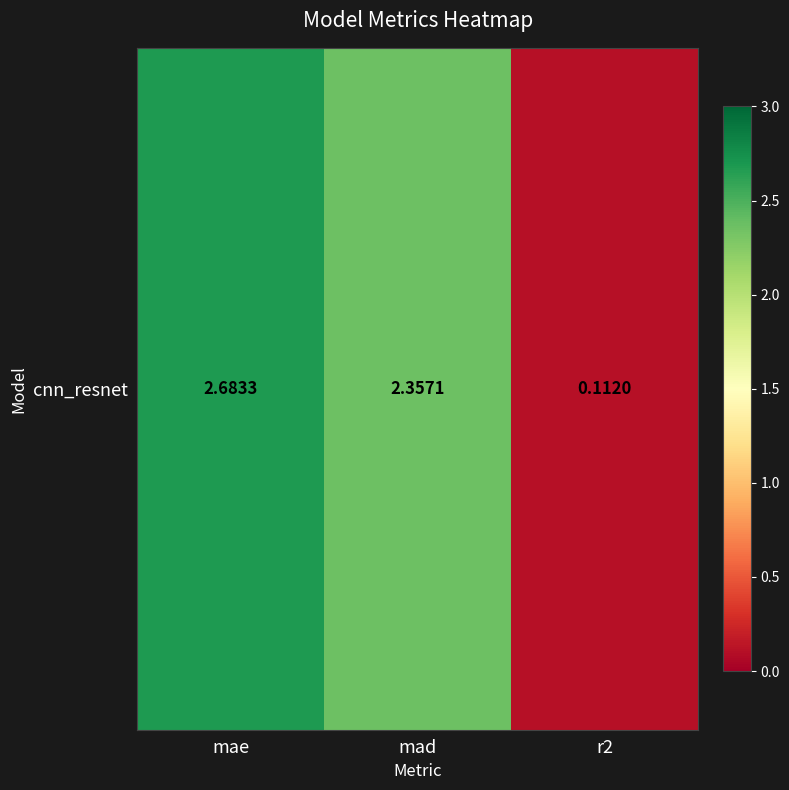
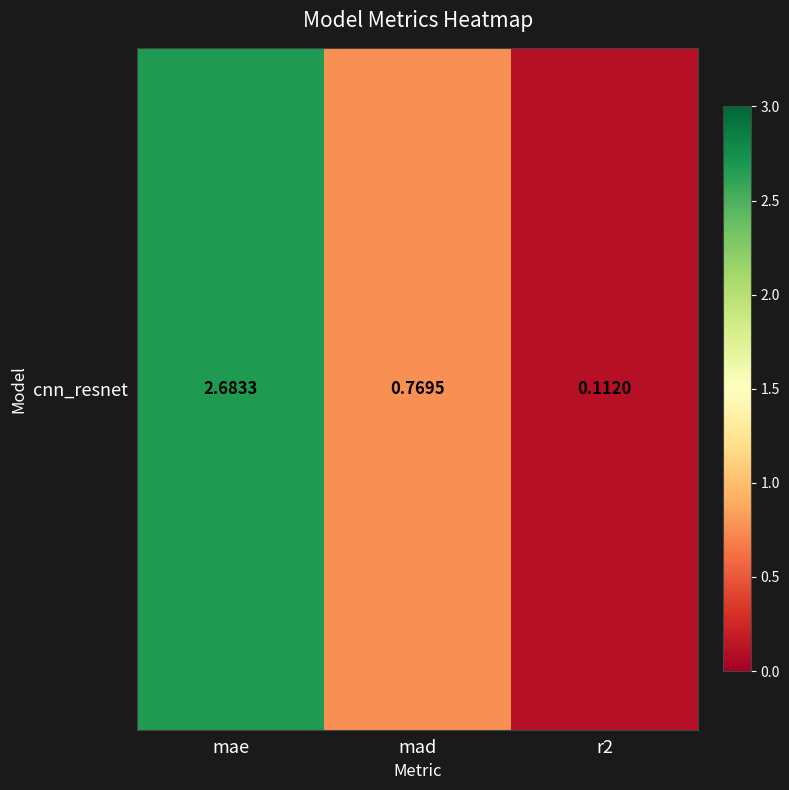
  {
    "cnn_resnet": {
      "mae": 2.6833,
-     "mad": 2.3571,
+     "mad": 0.7695,
      "r2": 0.1120
    }
  }
